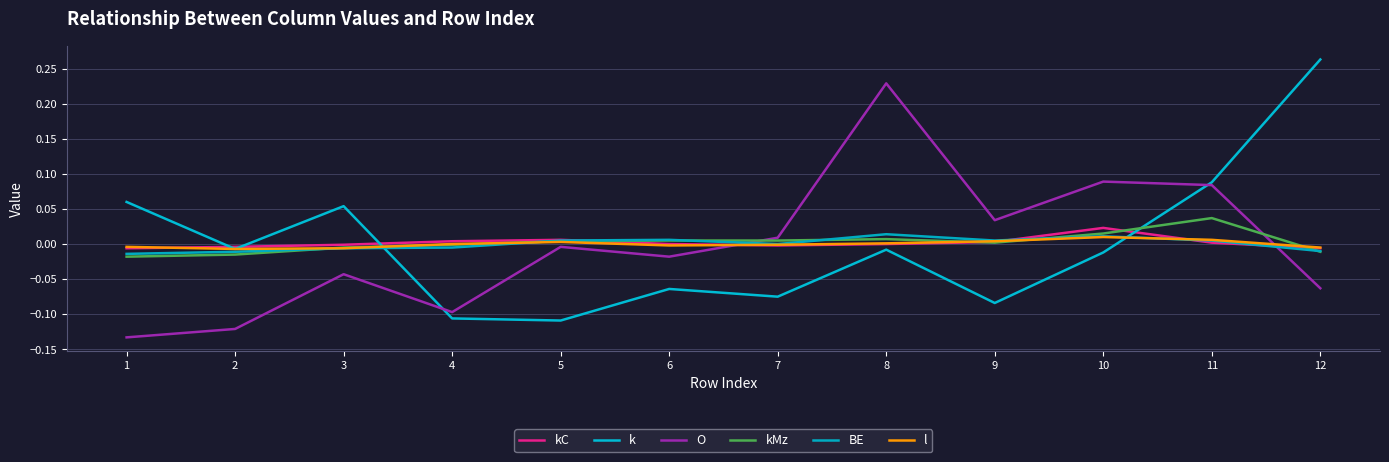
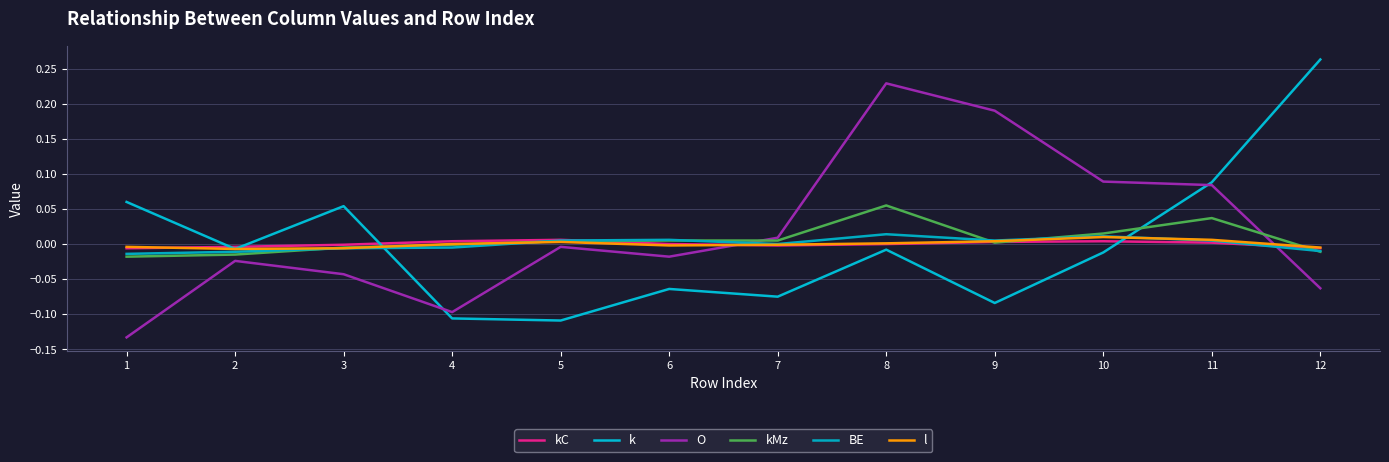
  {
    "kC": {
      "3": 0.00,
      "4": 0.00,
-     "10": 0.02
+     "10": 0.00
    },
    "O": {
      "1": -0.13,
-     "2": -0.12,
+     "2": -0.02,
      "3": -0.04,
      "4": -0.10,
      "5": 0.00,
      "6": -0.02,
      "7": 0.01,
      "8": 0.23,
-     "9": 0.03,
+     "9": 0.19,
      "10": 0.09,
      "11": 0.08,
      "12": -0.06
    },
    "kMz": {
      "1": -0.02,
      "2": -0.02,
      "7": 0.01,
-     "8": 0.01,
+     "8": 0.06,
      "10": 0.02,
      "11": 0.04
    }
  }
